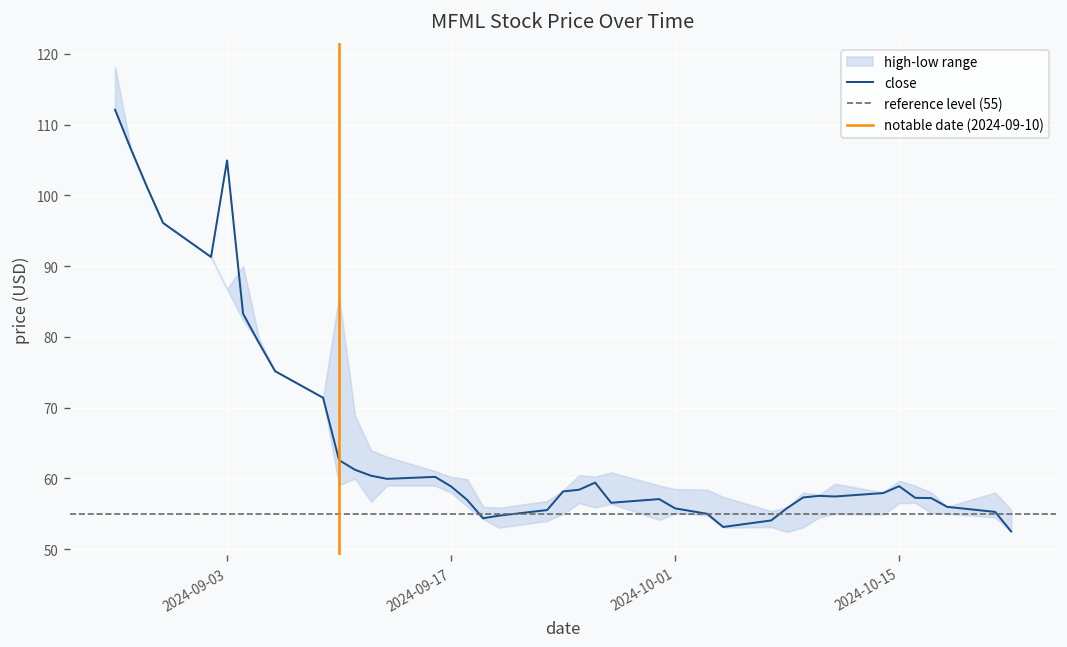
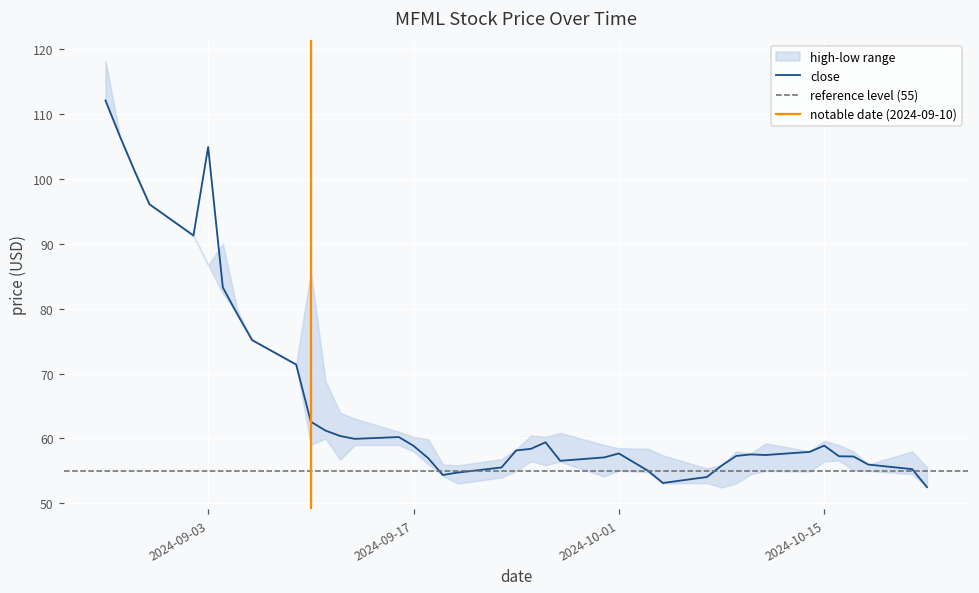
  {
    "close": {
      "2024-09-03": 105,
      "2024-09-17": 59,
-     "2024-10-01": 56,
+     "2024-10-01": 58,
      "2024-10-15": 59
    }
  }
